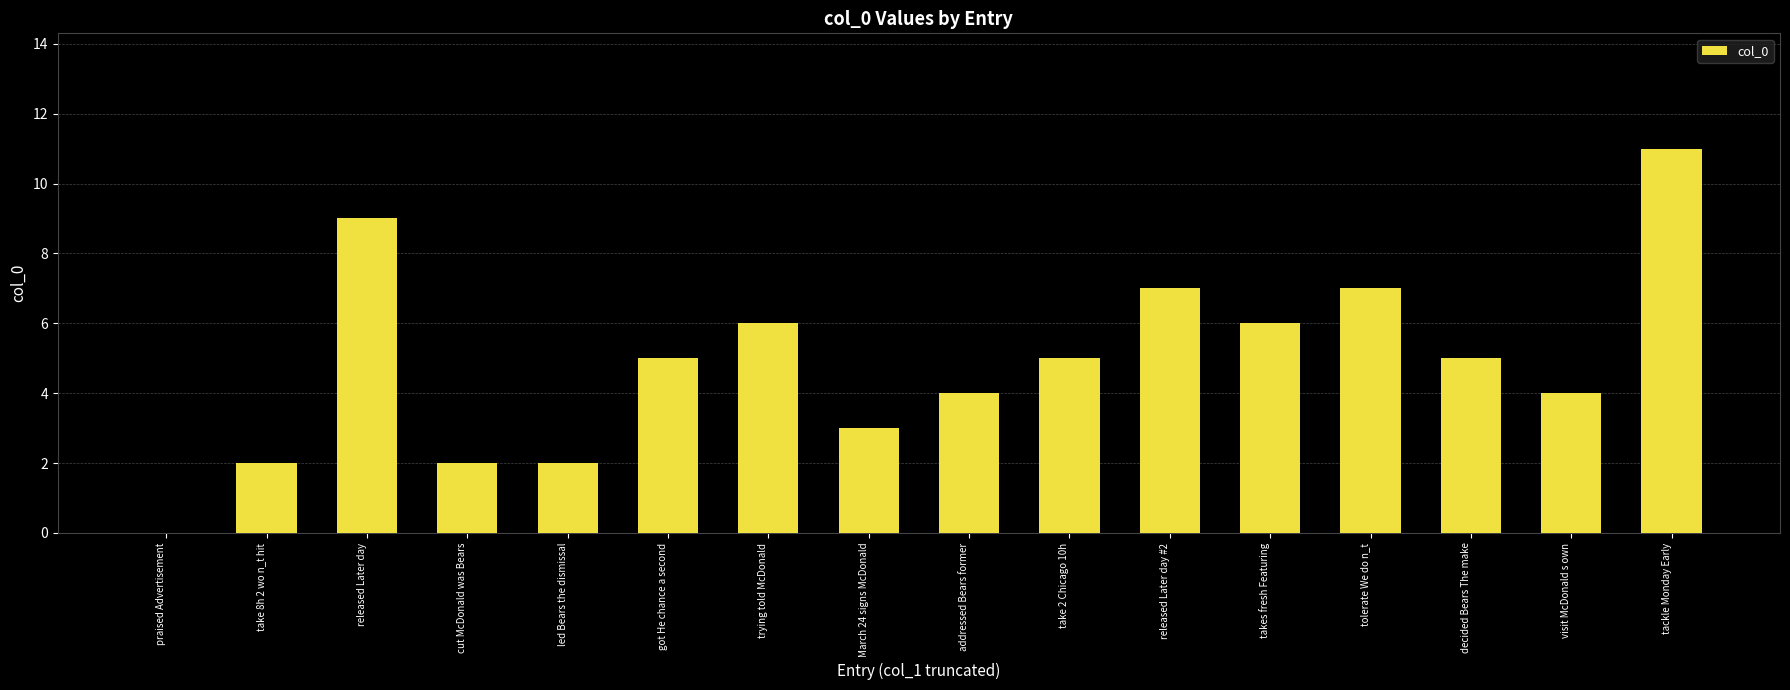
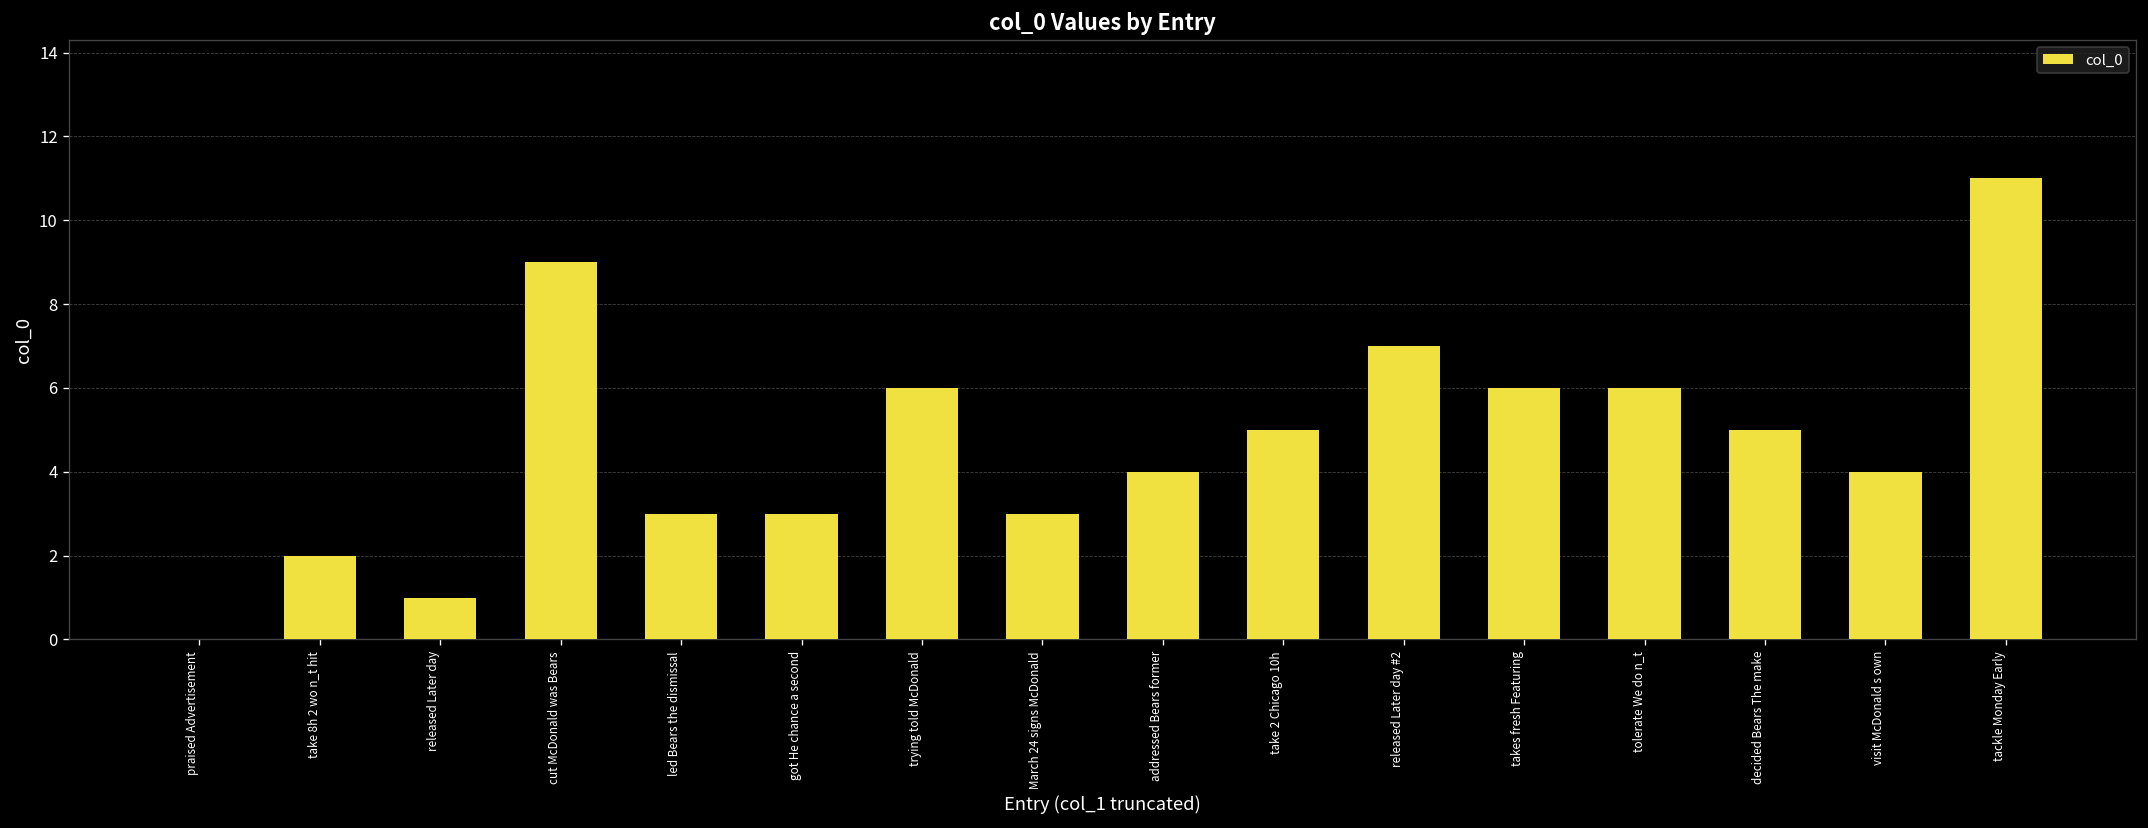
  {
    "praised Advertisement": 0,
    "take 8h 2 wo n_t hit": 2,
-   "released Later day": 9,
-   "cut McDonald was Bears": 2,
-   "led Bears the dismissal": 2,
-   "got He chance a second": 5,
+   "released Later day": 1,
+   "cut McDonald was Bears": 9,
+   "led Bears the dismissal": 3,
+   "got He chance a second": 3,
    "trying told McDonald": 6,
    "March 24 signs McDonald": 3,
    "addressed Bears former": 4,
    "take 2 Chicago 10h": 5,
    "released Later day #2": 7,
    "takes fresh Featuring": 6,
-   "tolerate We do n_t": 7,
+   "tolerate We do n_t": 6,
    "decided Bears The make": 5,
    "visit McDonald s own": 4,
    "tackle Monday Early": 11
  }
